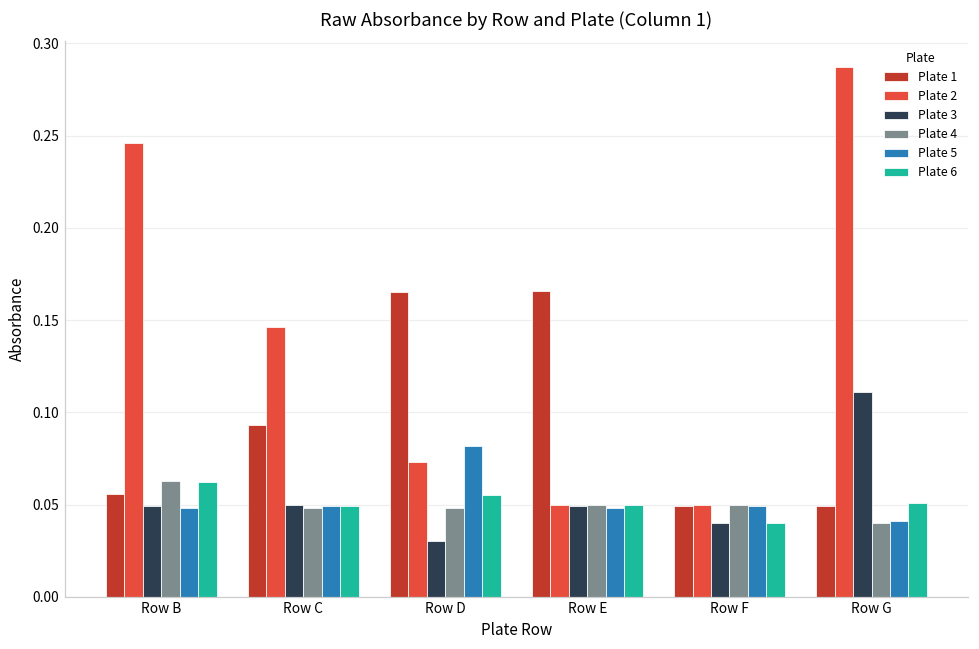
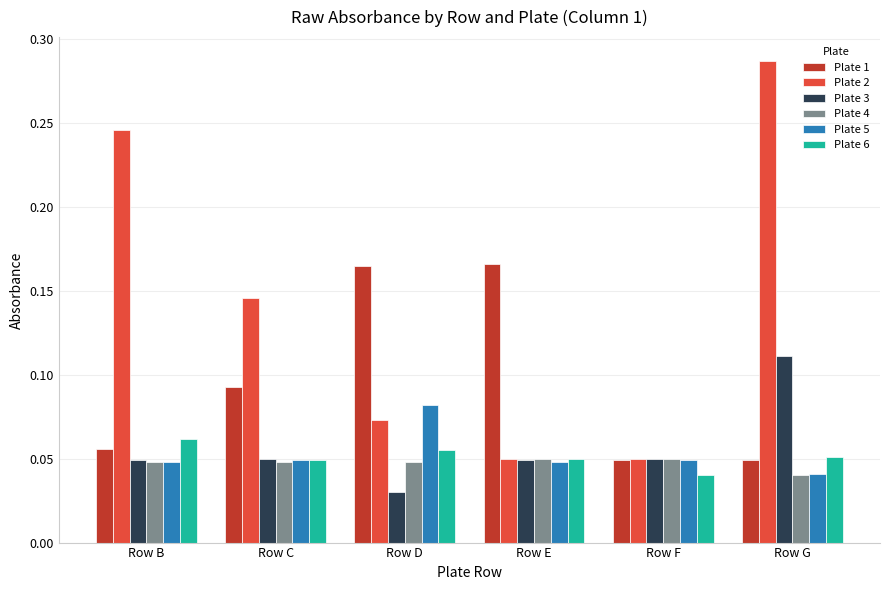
  {
    "Plate 3": {
      "Row B": 0.05,
      "Row C": 0.05,
      "Row D": 0.03,
      "Row E": 0.05,
-     "Row F": 0.04,
+     "Row F": 0.05,
      "Row G": 0.11
    },
    "Plate 4": {
-     "Row B": 0.063,
+     "Row B": 0.048,
      "Row C": 0.048,
      "Row D": 0.048,
      "Row E": 0.050,
      "Row F": 0.050,
      "Row G": 0.040
    },
    "Plate 5": {
      "Row B": 0.048,
      "Row C": 0.049,
      "Row D": 0.082,
      "Row E": 0.048,
      "Row F": 0.049,
      "Row G": 0.041
    },
    "Plate 6": {
      "Row B": 0.062,
      "Row C": 0.049,
      "Row D": 0.055,
      "Row E": 0.050,
      "Row F": 0.040,
      "Row G": 0.051
    }
  }
